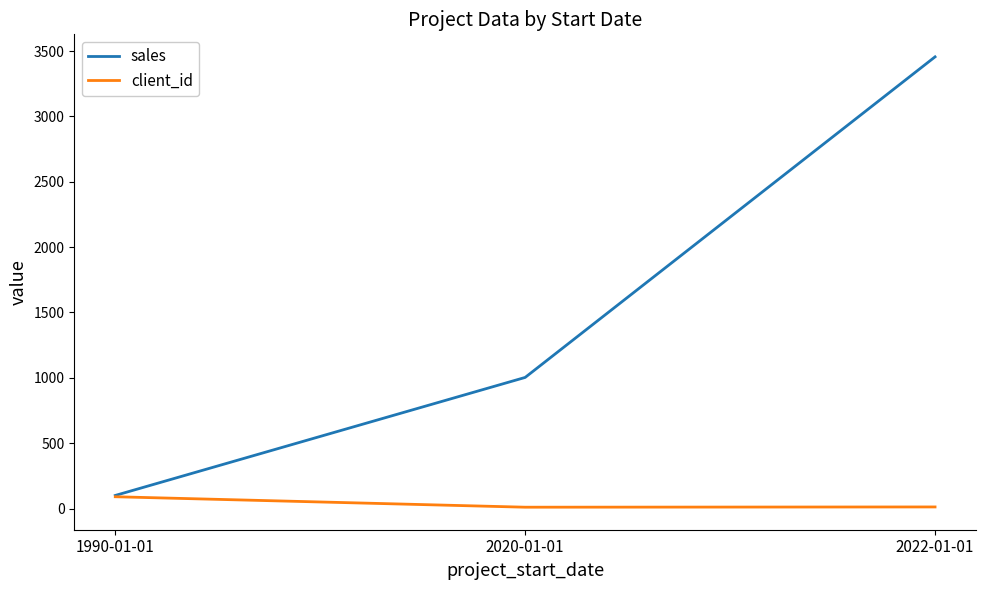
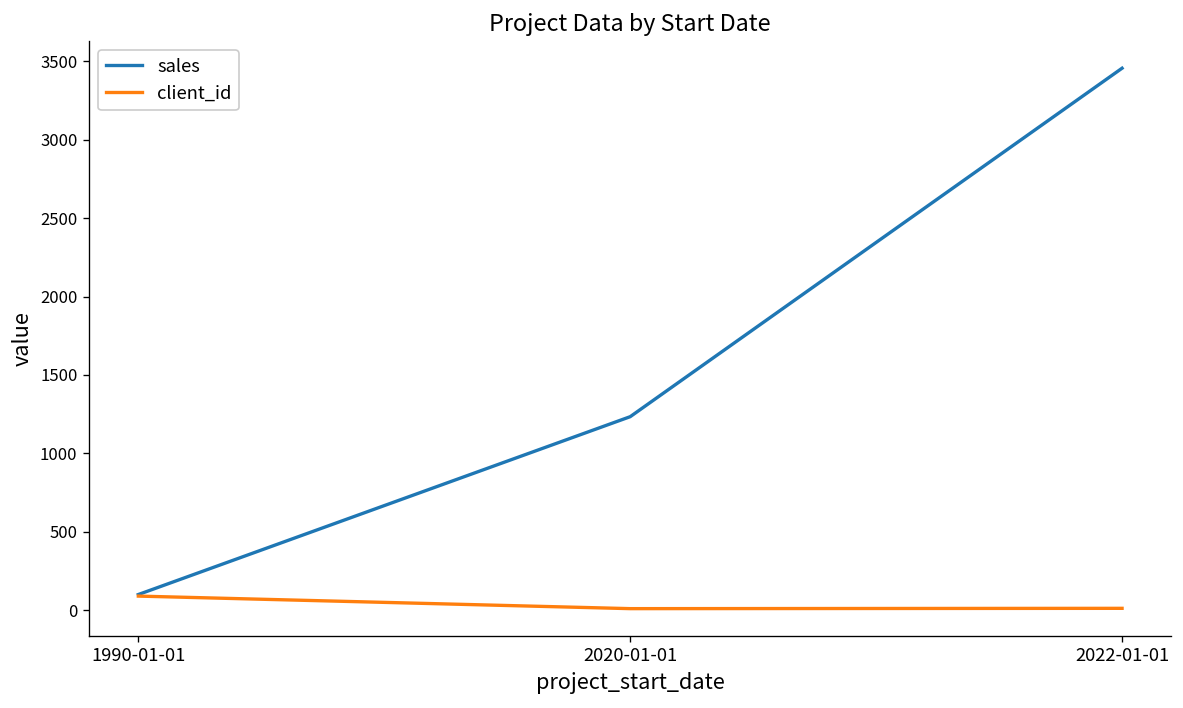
  {
    "sales": {
-     "2020-01-01": 1000,
+     "2020-01-01": 1230,
      "2022-01-01": 3460
    },
    "client_id": {
      "2020-01-01": 10,
      "2022-01-01": 10
    }
  }
